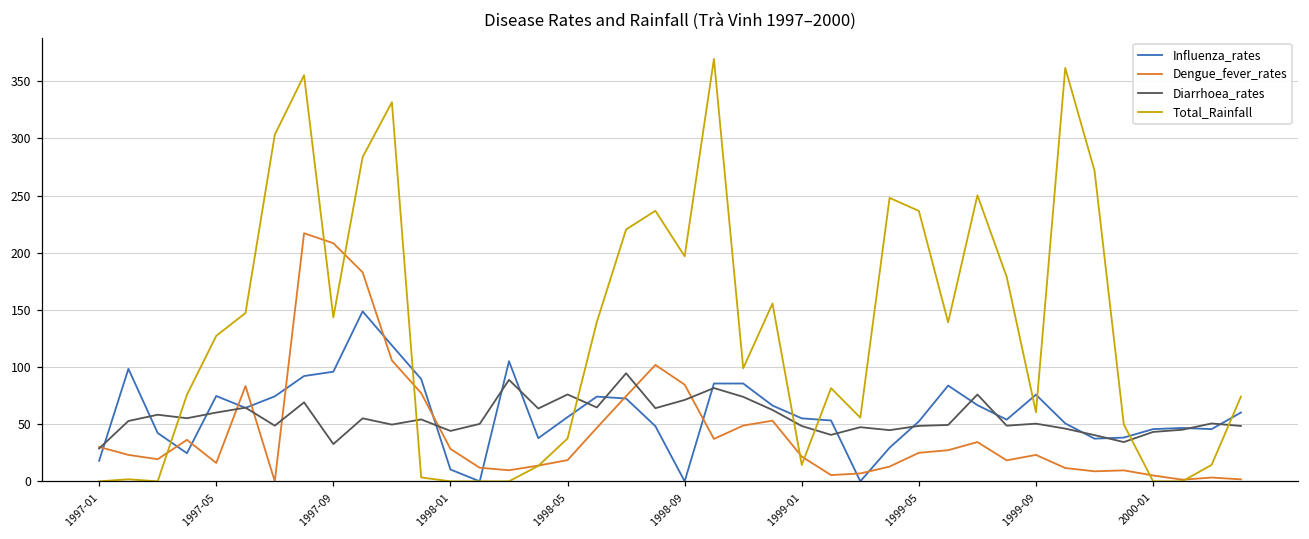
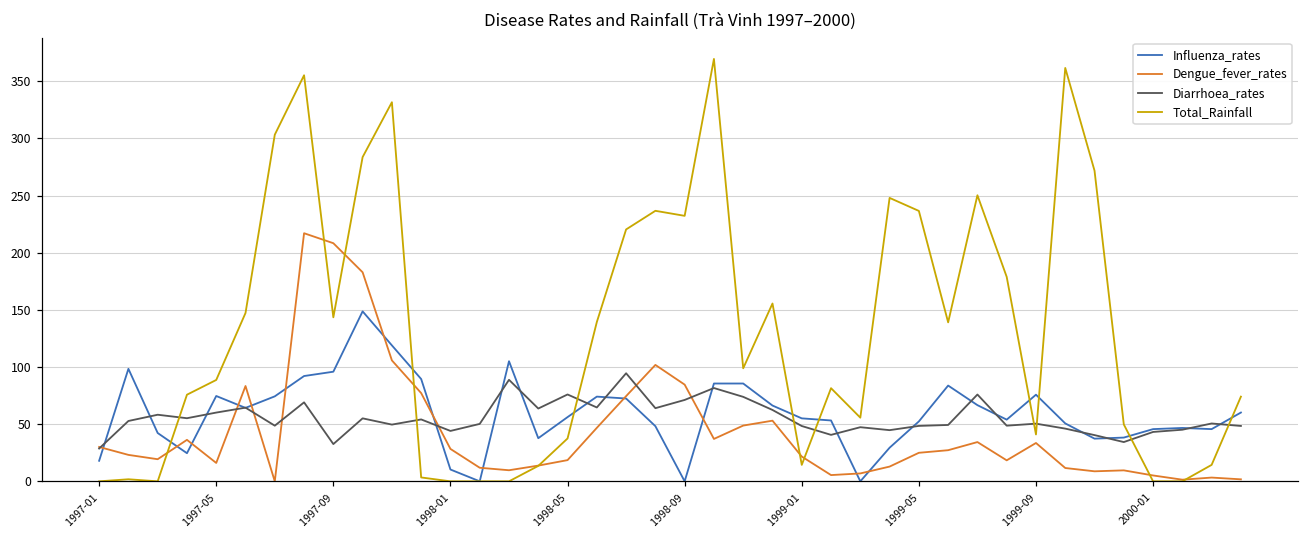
  {
    "Influenza_rates": {
      "1997-01": 18,
      "1997-05": 75,
      "1997-09": 96,
      "1998-01": 10,
      "1998-05": 56,
      "1998-09": 0,
      "1999-01": 55,
      "1999-05": 52,
      "1999-09": 76,
      "2000-01": 46
    },
    "Dengue_fever_rates": {
      "1997-05": 16,
      "1997-09": 208,
      "1998-01": 28,
      "1998-05": 19,
      "1998-09": 85,
      "1999-01": 22,
      "1999-05": 25,
-     "1999-09": 23,
+     "1999-09": 34,
      "2000-01": 5
    },
    "Diarrhoea_rates": {
      "1997-05": 60,
      "1997-09": 33,
      "1998-01": 44,
      "1998-05": 76,
      "1998-09": 71,
      "1999-01": 48,
      "1999-05": 49,
      "1999-09": 50,
      "2000-01": 43
    },
    "Total_Rainfall": {
      "1997-01": 0,
-     "1997-05": 127,
+     "1997-05": 89,
      "1997-09": 144,
      "1998-01": 0,
      "1998-05": 38,
-     "1998-09": 197,
+     "1998-09": 232,
      "1999-01": 14,
      "1999-05": 237,
-     "1999-09": 60,
+     "1999-09": 41,
      "2000-01": 0
    }
  }
